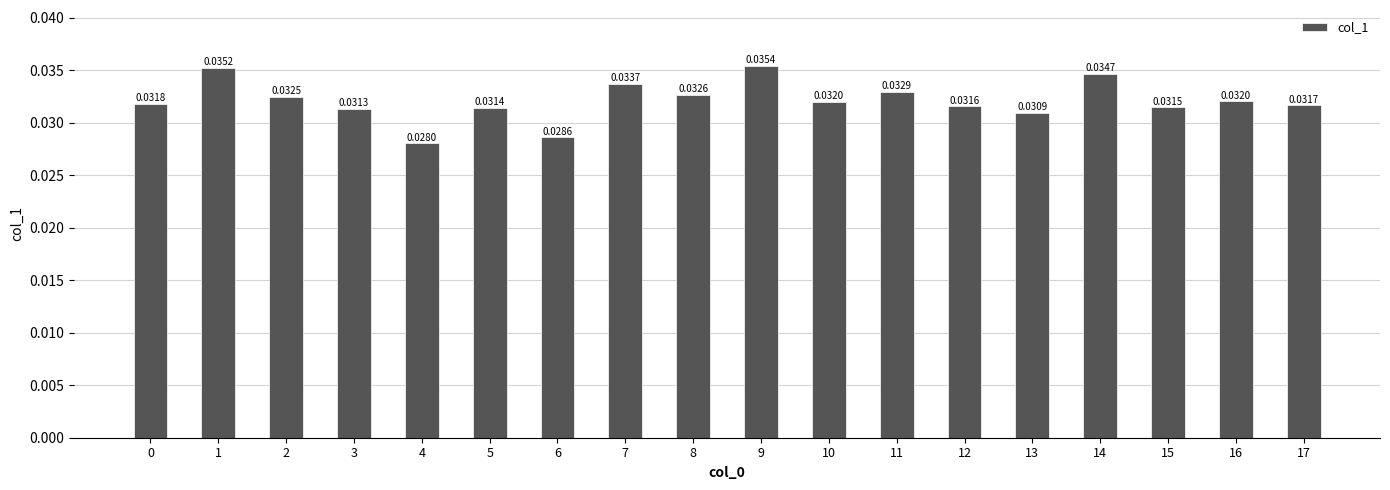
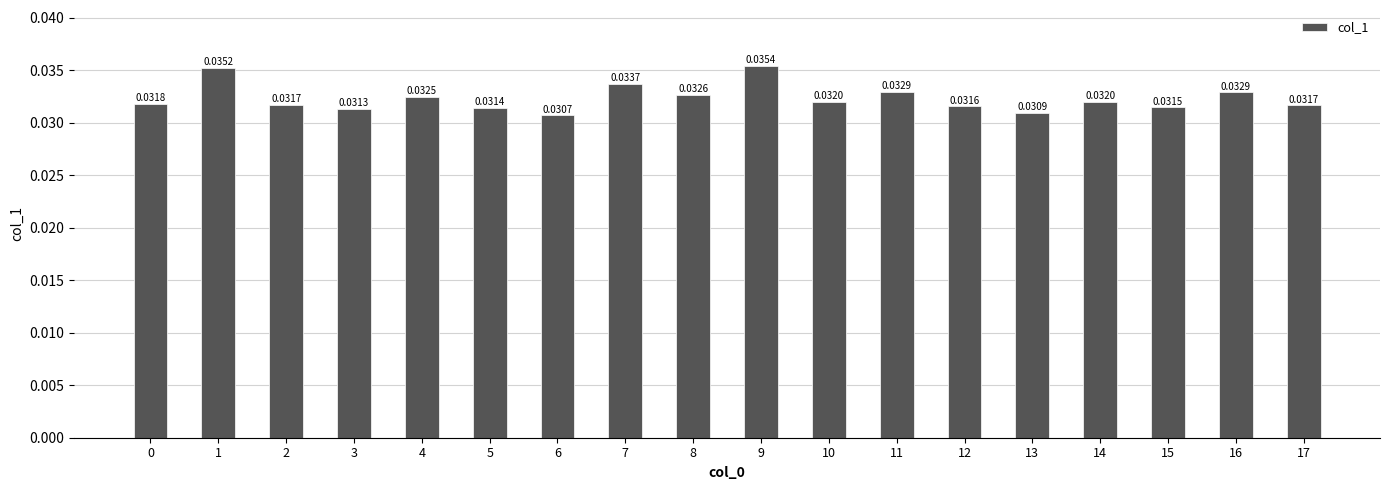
  {
    "0": 0.0318,
    "1": 0.0352,
-   "2": 0.0325,
+   "2": 0.0317,
    "3": 0.0313,
-   "4": 0.0280,
+   "4": 0.0325,
    "5": 0.0314,
-   "6": 0.0286,
+   "6": 0.0307,
    "7": 0.0337,
    "8": 0.0326,
    "9": 0.0354,
    "10": 0.0320,
    "11": 0.0329,
    "12": 0.0316,
    "13": 0.0309,
-   "14": 0.0347,
+   "14": 0.0320,
    "15": 0.0315,
-   "16": 0.0320,
+   "16": 0.0329,
    "17": 0.0317
  }
